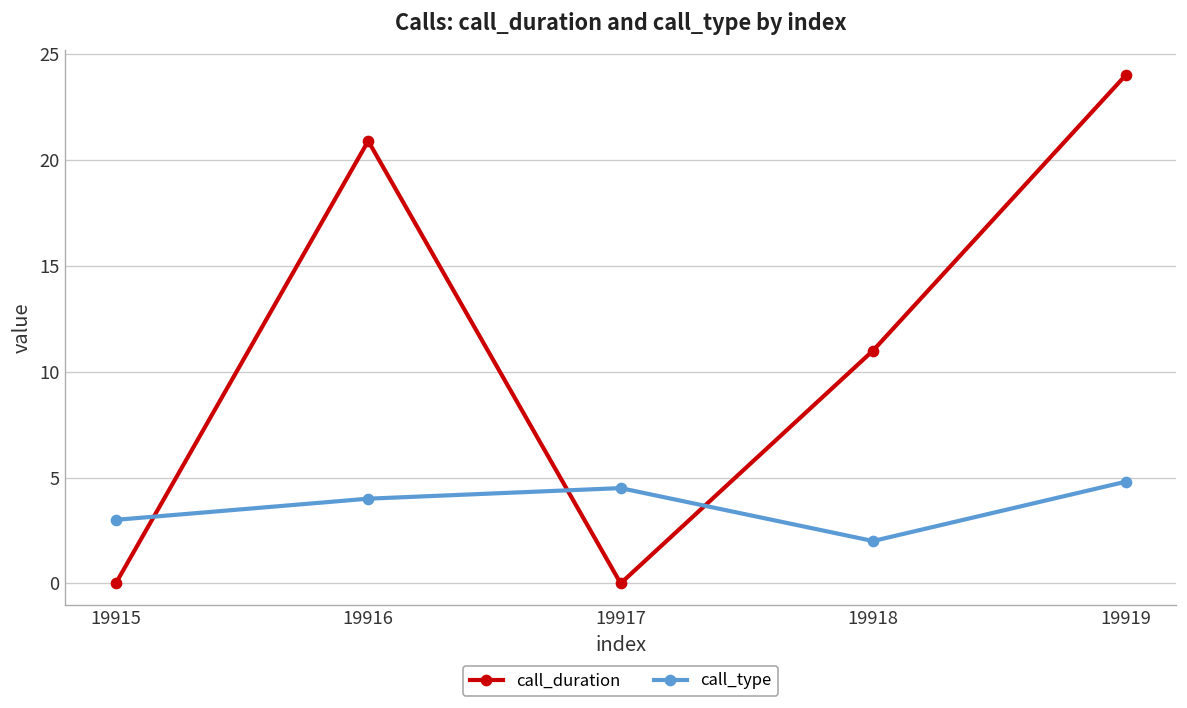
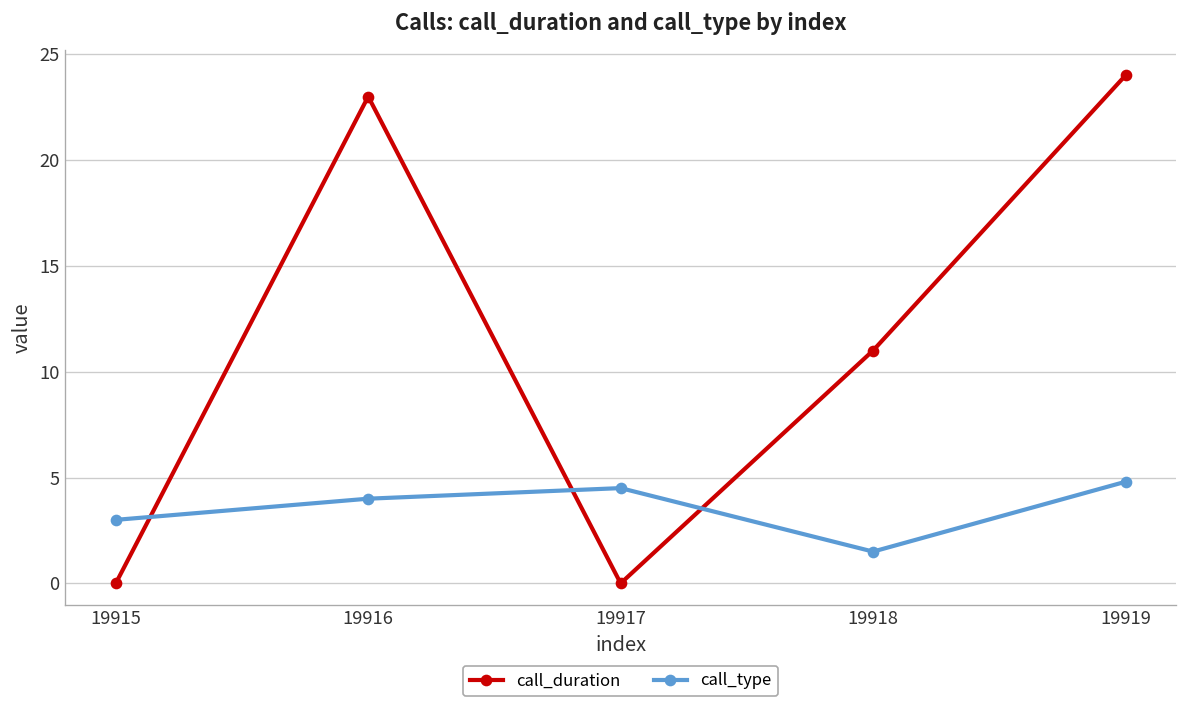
  {
    "call_duration": {
      "19915": 0.0,
-     "19916": 20.9,
+     "19916": 23.0,
      "19917": 0.0,
      "19918": 11.0,
      "19919": 24.0
    },
    "call_type": {
      "19915": 3.0,
      "19916": 4.0,
      "19917": 4.5,
-     "19918": 2.0,
+     "19918": 1.5,
      "19919": 4.8
    }
  }
